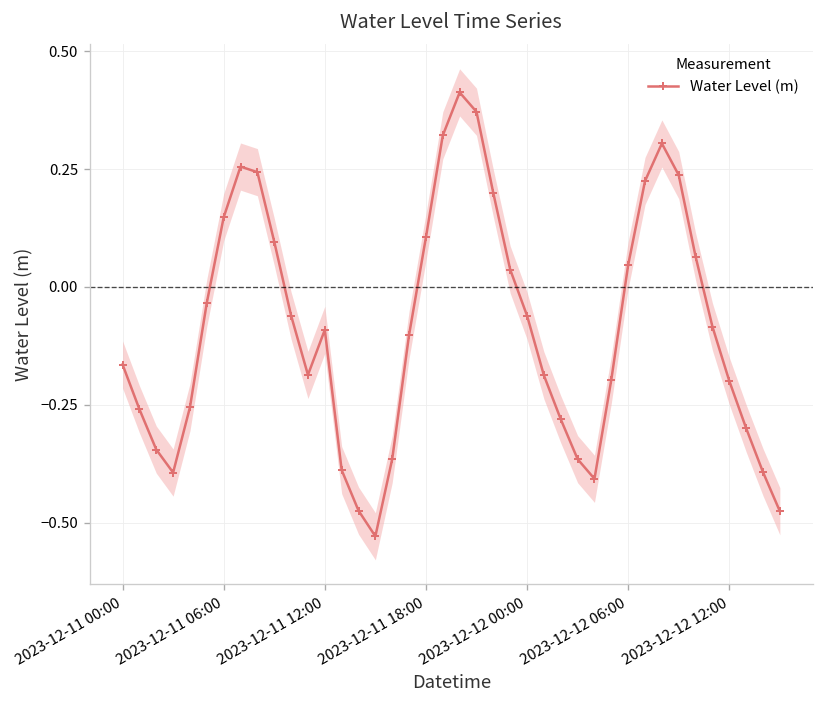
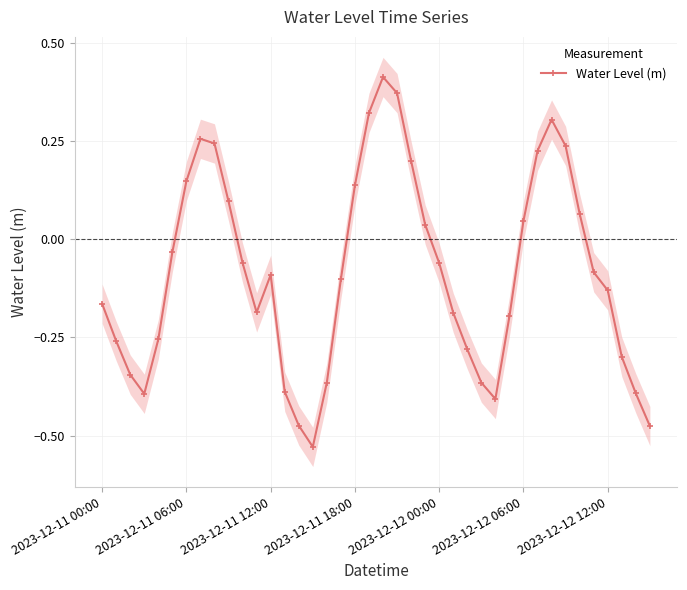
  {
    "Water Level (m)": {
      "2023-12-11 00:00": -0.16,
      "2023-12-11 06:00": 0.15,
      "2023-12-11 12:00": -0.09,
-     "2023-12-11 18:00": 0.11,
+     "2023-12-11 18:00": 0.14,
      "2023-12-12 00:00": -0.06,
      "2023-12-12 06:00": 0.05,
-     "2023-12-12 12:00": -0.20
+     "2023-12-12 12:00": -0.13
    }
  }
